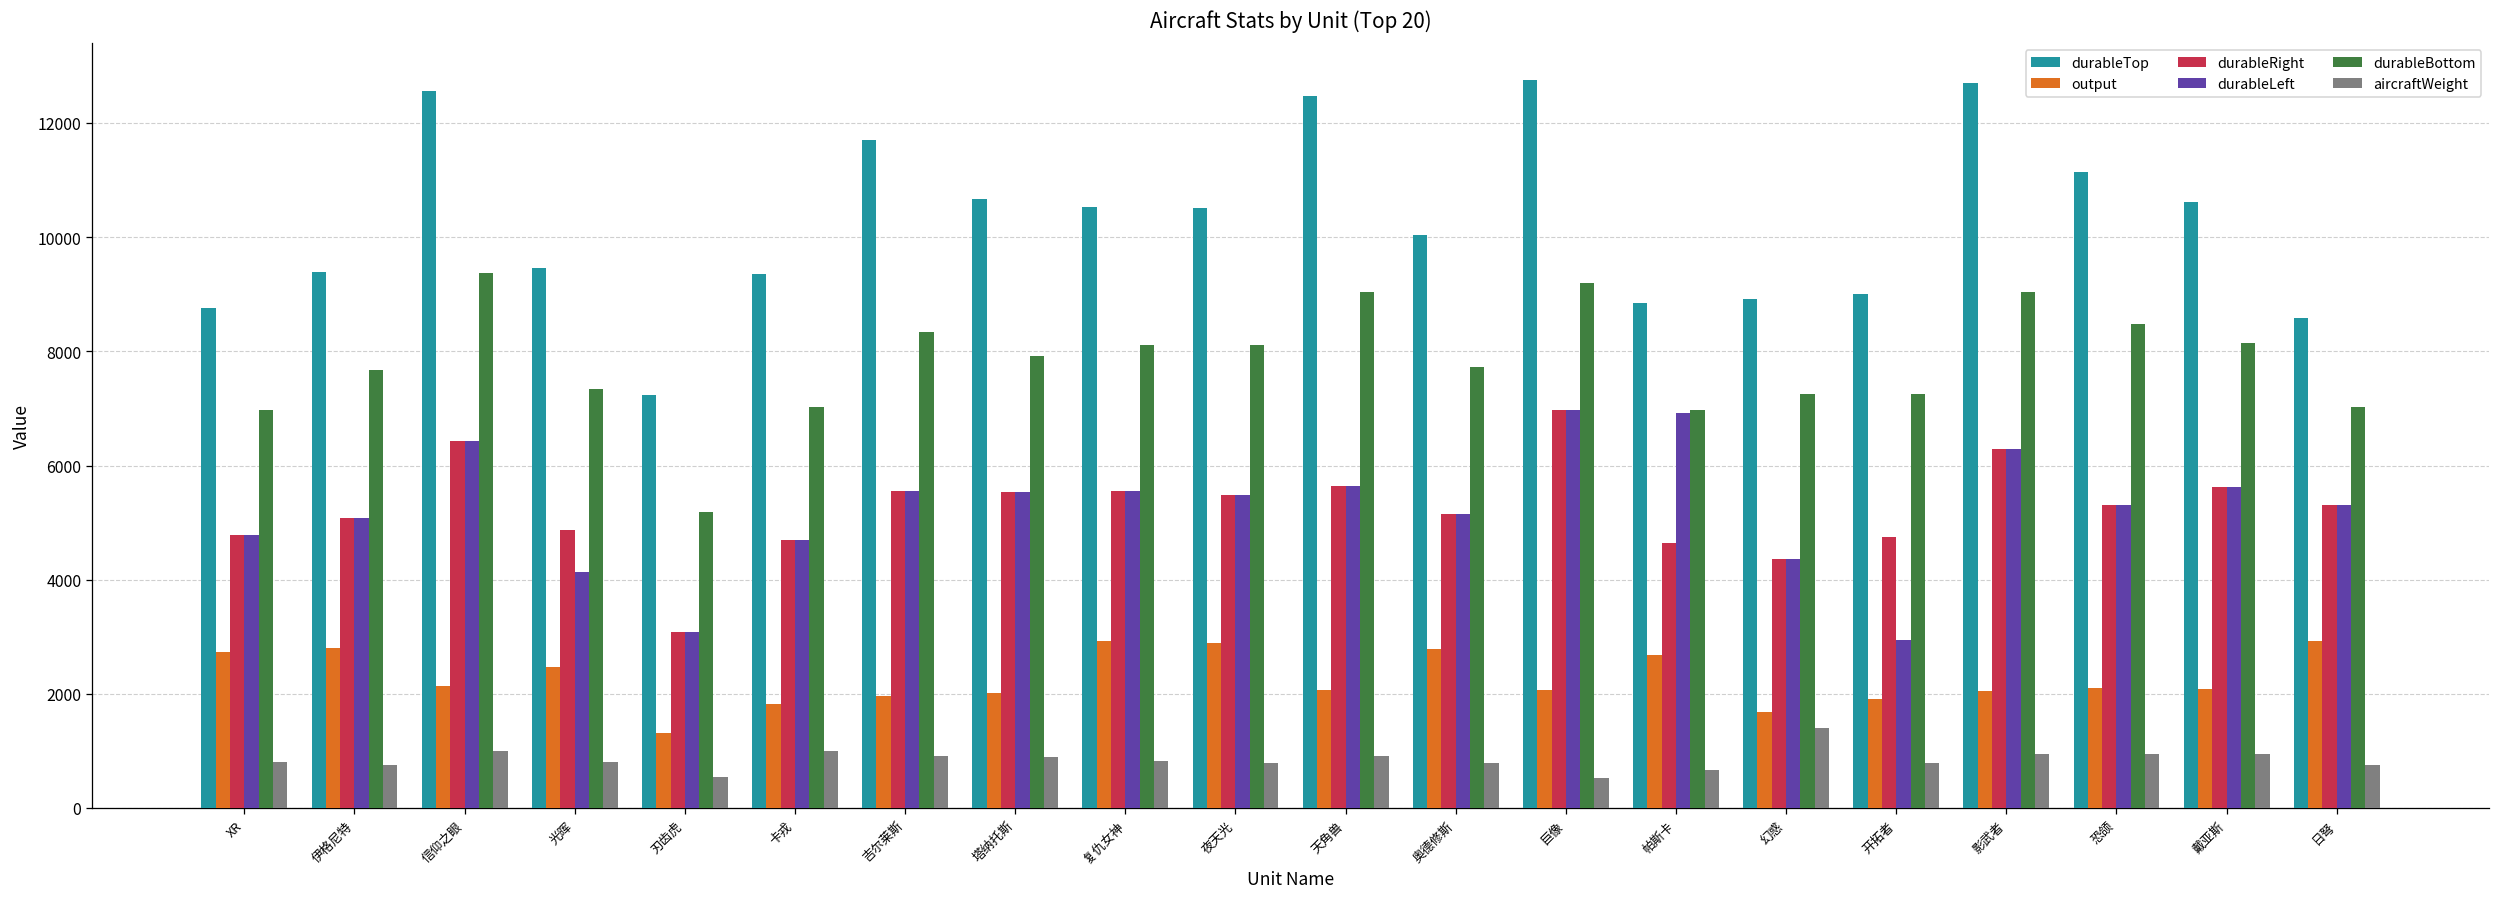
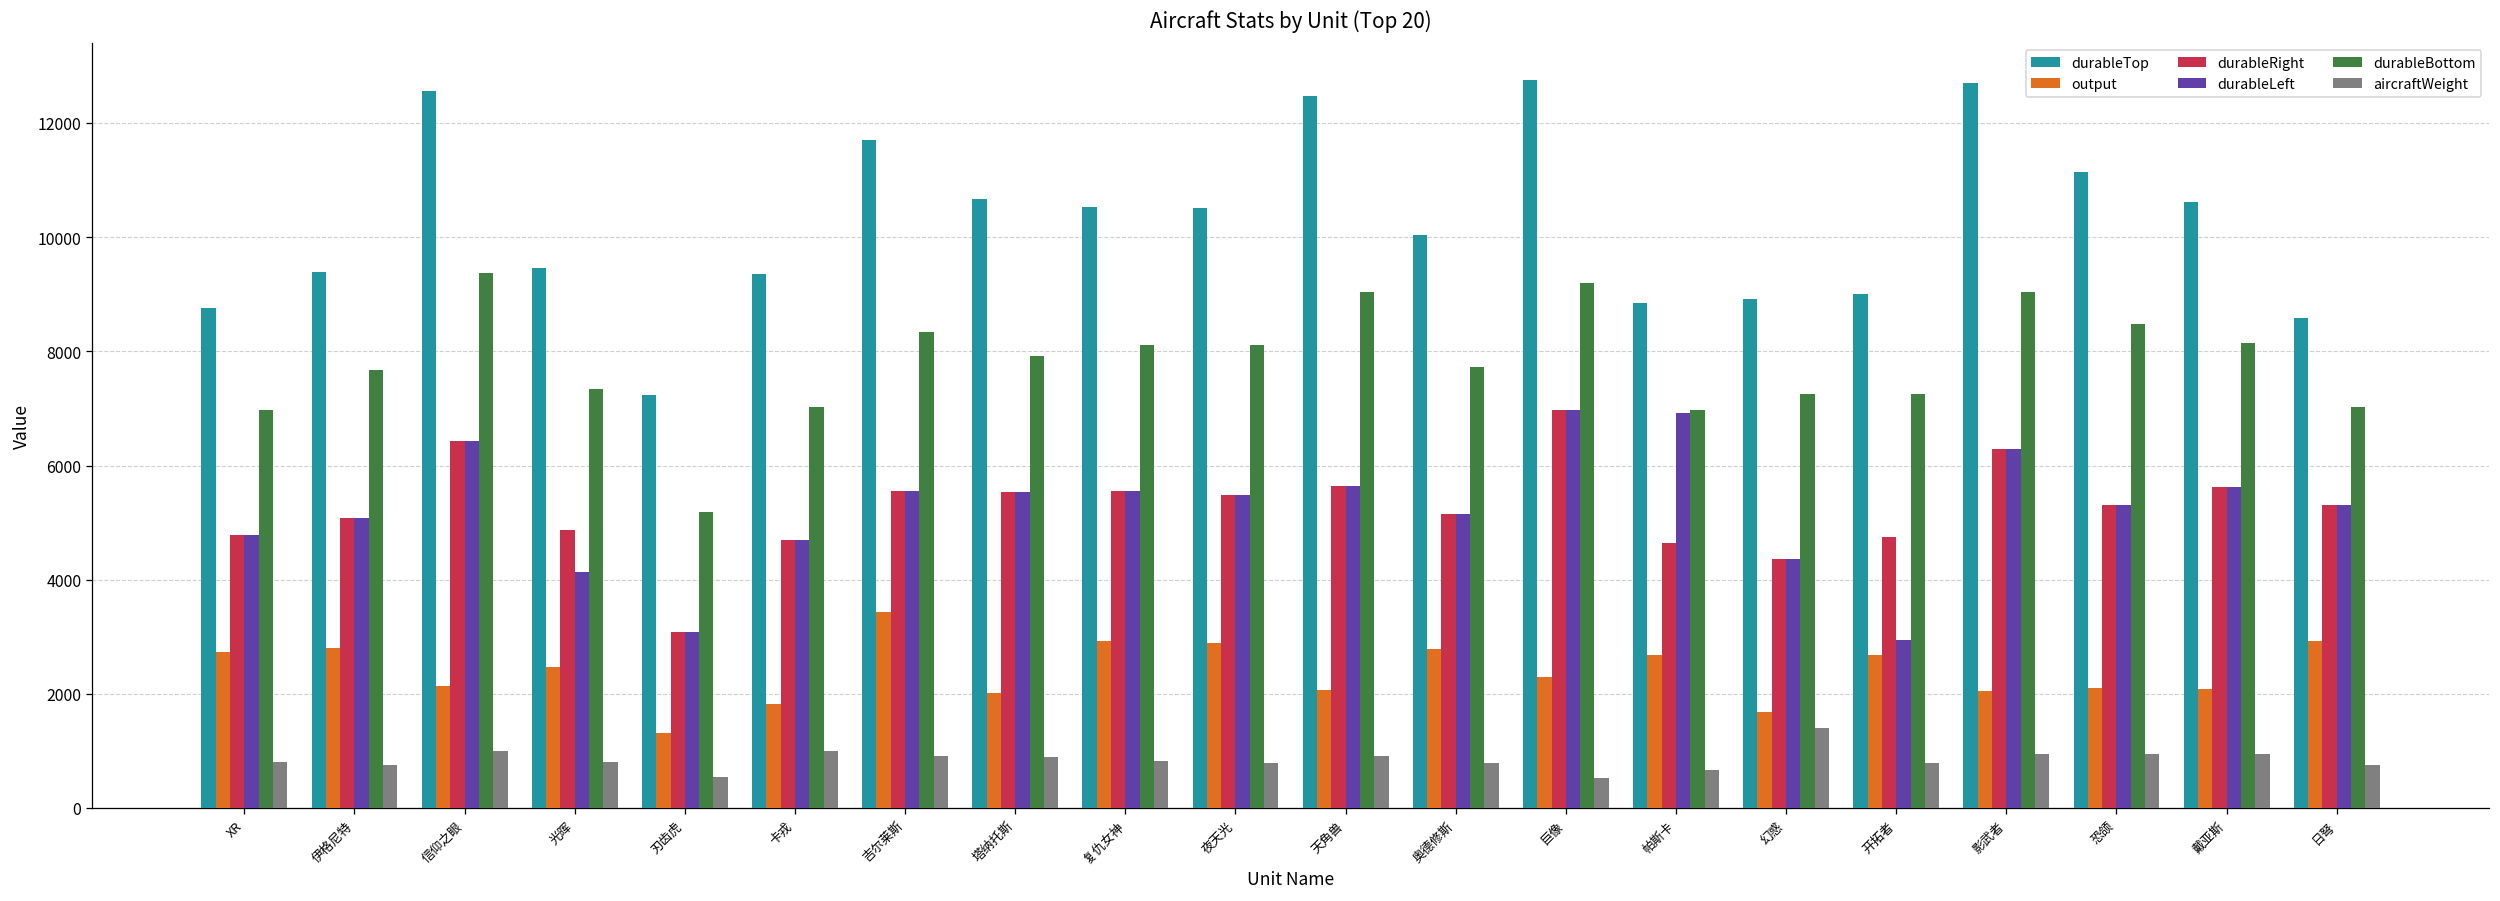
  {
    "durableTop": {
      "XR": 8800,
      "伊格尼特": 9400,
      "信仰之眼": 12600,
      "光晖": 9500,
      "刃齿虎": 7200,
      "卡戎": 9400,
      "吉尔莱斯": 11700,
      "塔纳托斯": 10700,
      "复仇女神": 10500,
      "夜天光": 10500,
      "天角兽": 12500,
      "奥德修斯": 10000,
      "巨像": 12800,
      "帕斯卡": 8800,
      "幻惑": 8900,
      "开拓者": 9000,
      "影武者": 12700,
      "恐颌": 11100,
      "戴亚斯": 10600,
      "日弩": 8600
    },
    "output": {
      "XR": 2700,
      "伊格尼特": 2800,
      "信仰之眼": 2100,
      "光晖": 2500,
      "刃齿虎": 1300,
      "卡戎": 1800,
-     "吉尔莱斯": 2000,
+     "吉尔莱斯": 3400,
      "塔纳托斯": 2000,
      "复仇女神": 2900,
      "夜天光": 2900,
      "天角兽": 2100,
      "奥德修斯": 2800,
-     "巨像": 2100,
+     "巨像": 2300,
      "帕斯卡": 2700,
      "幻惑": 1700,
-     "开拓者": 1900,
+     "开拓者": 2700,
      "影武者": 2100,
      "恐颌": 2100,
      "戴亚斯": 2100,
      "日弩": 2900
    },
    "durableRight": {
      "XR": 4800,
      "伊格尼特": 5100,
      "信仰之眼": 6400,
      "光晖": 4900,
      "刃齿虎": 3100,
      "卡戎": 4700,
      "吉尔莱斯": 5600,
      "塔纳托斯": 5500,
      "复仇女神": 5600,
      "夜天光": 5500,
      "天角兽": 5600,
      "奥德修斯": 5100,
      "巨像": 7000,
      "帕斯卡": 4600,
      "幻惑": 4400,
      "开拓者": 4800,
      "影武者": 6300,
      "恐颌": 5300,
      "戴亚斯": 5600,
      "日弩": 5300
    },
    "durableLeft": {
      "XR": 4800,
      "伊格尼特": 5100,
      "信仰之眼": 6400,
      "光晖": 4100,
      "刃齿虎": 3100,
      "卡戎": 4700,
      "吉尔莱斯": 5600,
      "塔纳托斯": 5500,
      "复仇女神": 5600,
      "夜天光": 5500,
      "天角兽": 5600,
      "奥德修斯": 5100,
      "巨像": 7000,
      "帕斯卡": 6900,
      "幻惑": 4400,
      "开拓者": 2900,
      "影武者": 6300,
      "恐颌": 5300,
      "戴亚斯": 5600,
      "日弩": 5300
    },
    "durableBottom": {
      "XR": 7000,
      "伊格尼特": 7700,
      "信仰之眼": 9400,
      "光晖": 7300,
      "刃齿虎": 5200,
      "卡戎": 7000,
      "吉尔莱斯": 8300,
      "塔纳托斯": 7900,
      "复仇女神": 8100,
      "夜天光": 8100,
      "天角兽": 9000,
      "奥德修斯": 7700,
      "巨像": 9200,
      "帕斯卡": 7000,
      "幻惑": 7300,
      "开拓者": 7300,
      "影武者": 9000,
      "恐颌": 8500,
      "戴亚斯": 8100,
      "日弩": 7000
    },
    "aircraftWeight": {
      "XR": 800,
      "伊格尼特": 800,
      "信仰之眼": 1000,
      "光晖": 800,
      "刃齿虎": 500,
      "卡戎": 1000,
      "吉尔莱斯": 900,
      "塔纳托斯": 900,
      "复仇女神": 800,
      "夜天光": 800,
      "天角兽": 900,
      "奥德修斯": 800,
      "巨像": 500,
      "帕斯卡": 700,
      "幻惑": 1400,
      "开拓者": 800,
      "影武者": 900,
      "恐颌": 1000,
      "戴亚斯": 900,
      "日弩": 800
    }
  }
